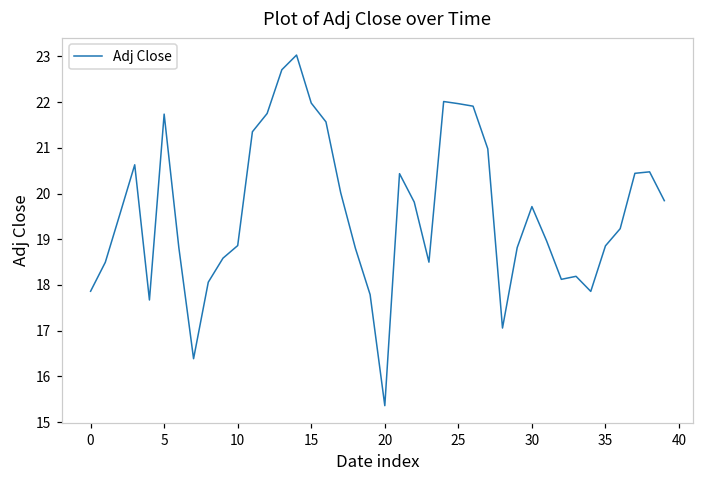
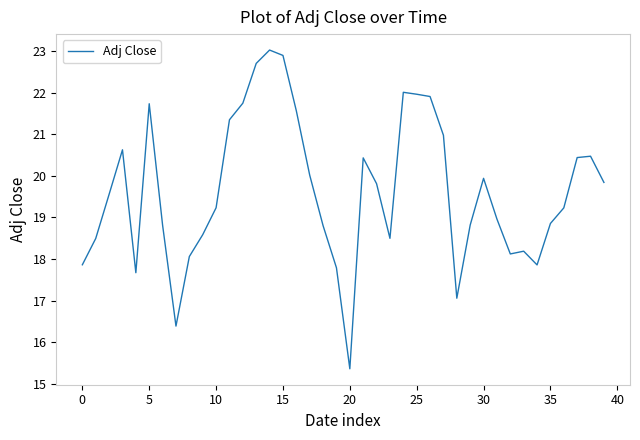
  {
    "0": 17.9,
    "5": 21.7,
-   "10": 18.9,
-   "15": 22.0,
+   "10": 19.2,
+   "15": 22.9,
    "20": 15.4,
    "25": 22.0,
-   "30": 19.7,
+   "30": 19.9,
    "35": 18.9
  }
